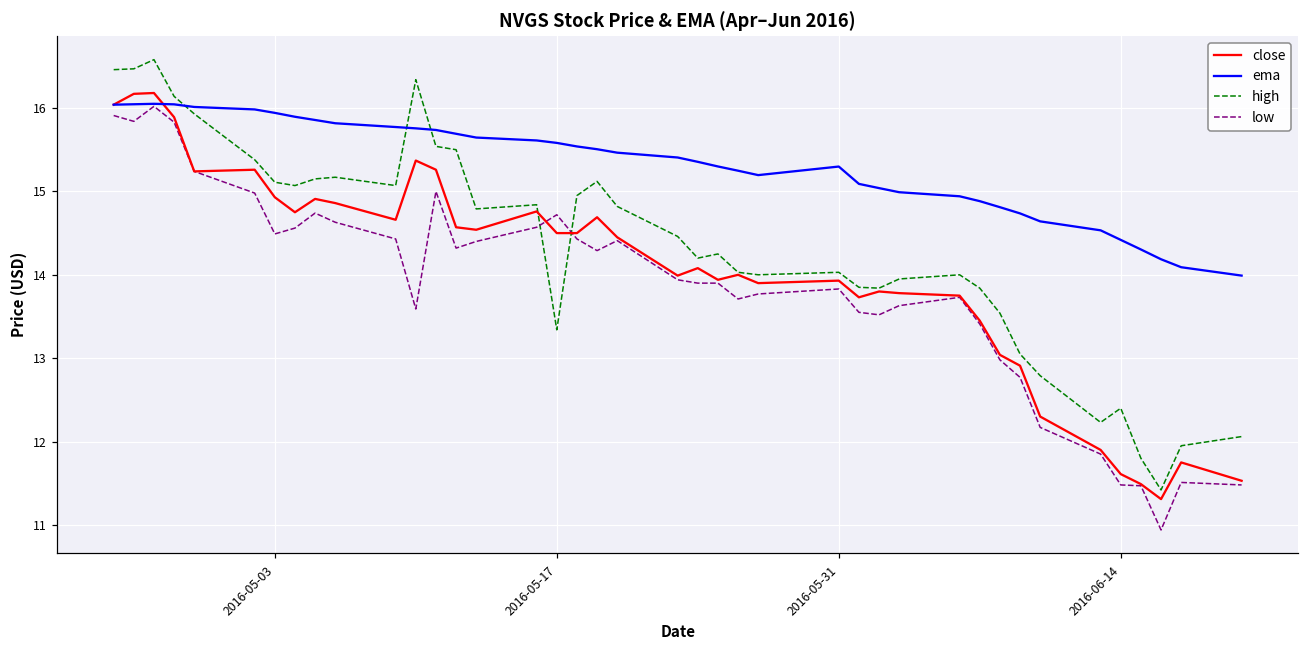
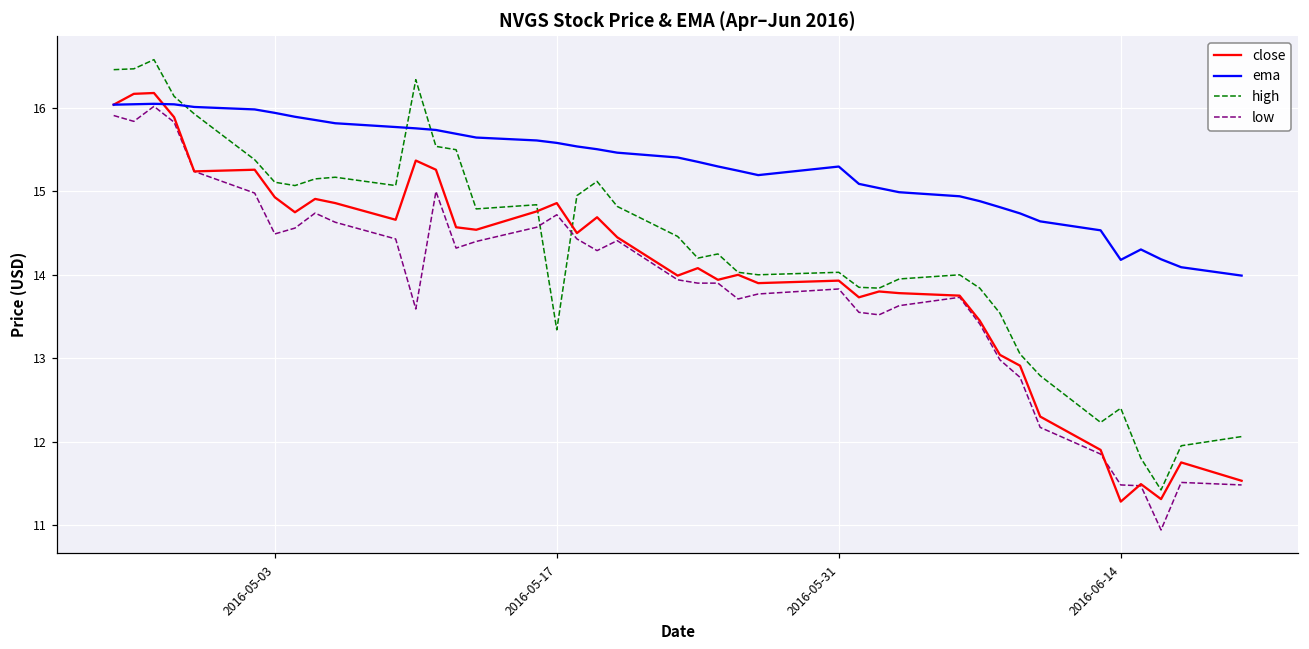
  {
    "close": {
      "2016-05-03": 14.9,
-     "2016-05-17": 14.5,
+     "2016-05-17": 14.9,
      "2016-05-31": 13.9,
-     "2016-06-14": 11.6
+     "2016-06-14": 11.3
    },
    "ema": {
      "2016-05-03": 15.9,
      "2016-05-17": 15.6,
      "2016-05-31": 15.3,
-     "2016-06-14": 14.4
+     "2016-06-14": 14.2
    },
    "high": {
      "2016-05-03": 15.1,
      "2016-05-17": 13.3,
      "2016-05-31": 14.0,
      "2016-06-14": 12.4
    },
    "low": {
      "2016-05-03": 14.5,
      "2016-05-17": 14.7,
      "2016-05-31": 13.8,
      "2016-06-14": 11.5
    }
  }
